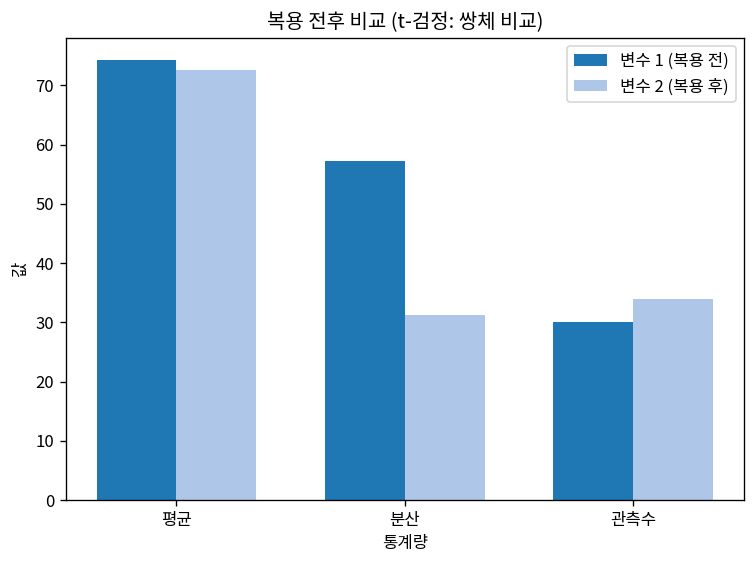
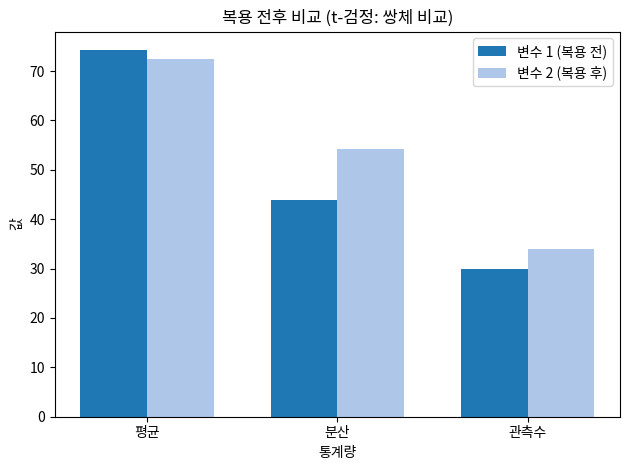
  {
    "변수 1 (복용 전)": {
      "평균": 74,
-     "분산": 57,
+     "분산": 44,
      "관측수": 30
    },
    "변수 2 (복용 후)": {
      "평균": 73,
-     "분산": 31,
+     "분산": 54,
      "관측수": 34
    }
  }
